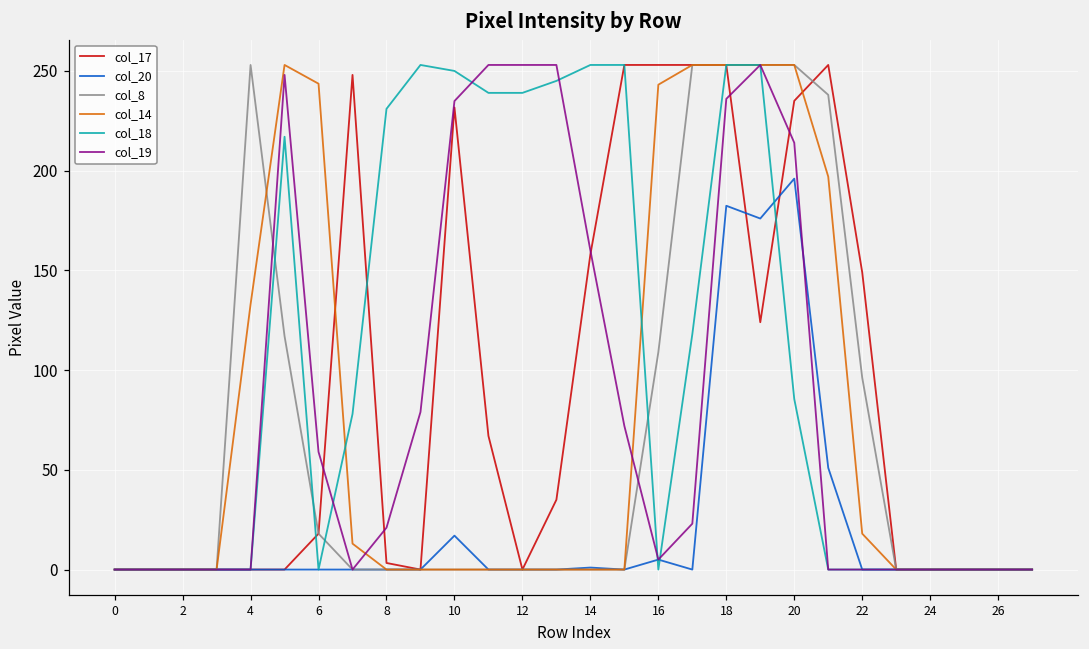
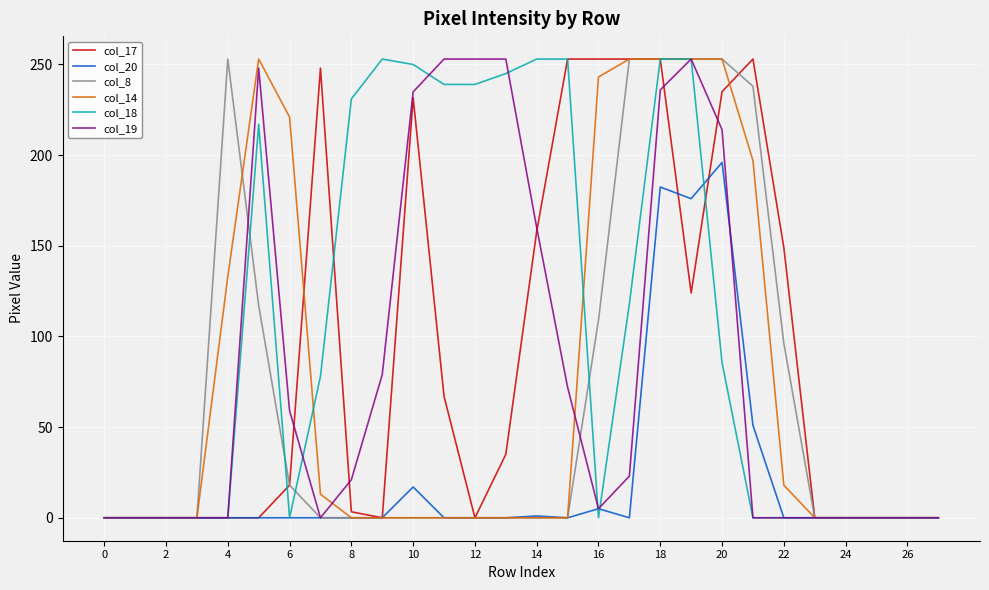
  {
    "col_17": {
      "8": 3,
      "10": 232,
      "14": 158,
      "16": 253,
      "20": 235,
      "22": 149
    },
    "col_20": {
      "10": 17,
      "18": 182,
      "20": 196
    },
    "col_8": {
      "4": 253,
      "16": 109,
      "22": 96
    },
    "col_14": {
      "4": 133,
-     "6": 244,
+     "6": 221,
      "16": 243,
      "22": 18
    },
    "col_18": {
      "8": 231,
      "10": 250,
      "12": 239,
      "14": 253,
      "16": 0,
      "20": 86
    },
    "col_19": {
      "6": 59,
      "8": 21,
      "10": 235,
      "12": 253,
      "14": 160,
      "18": 236,
      "20": 214
    }
  }
